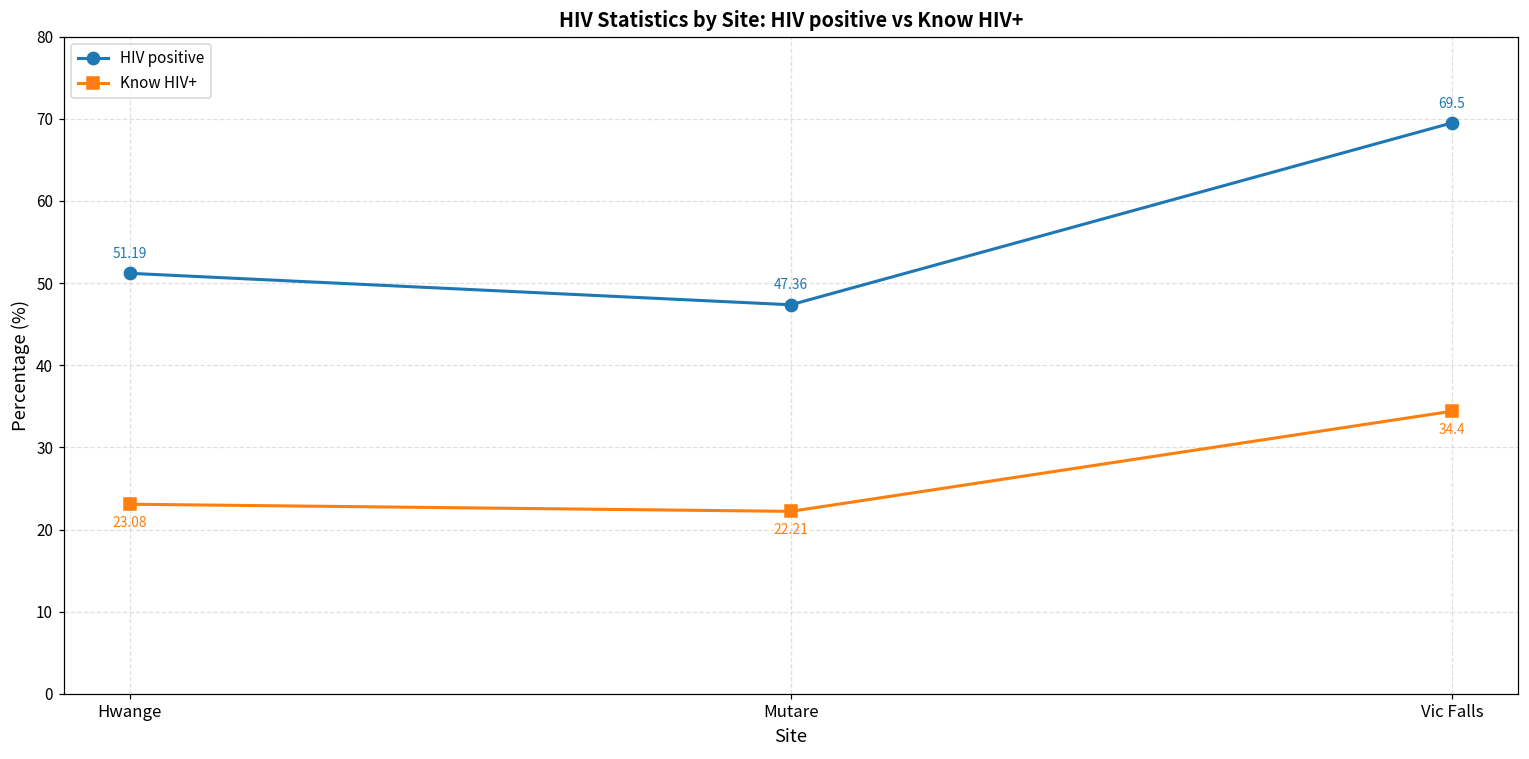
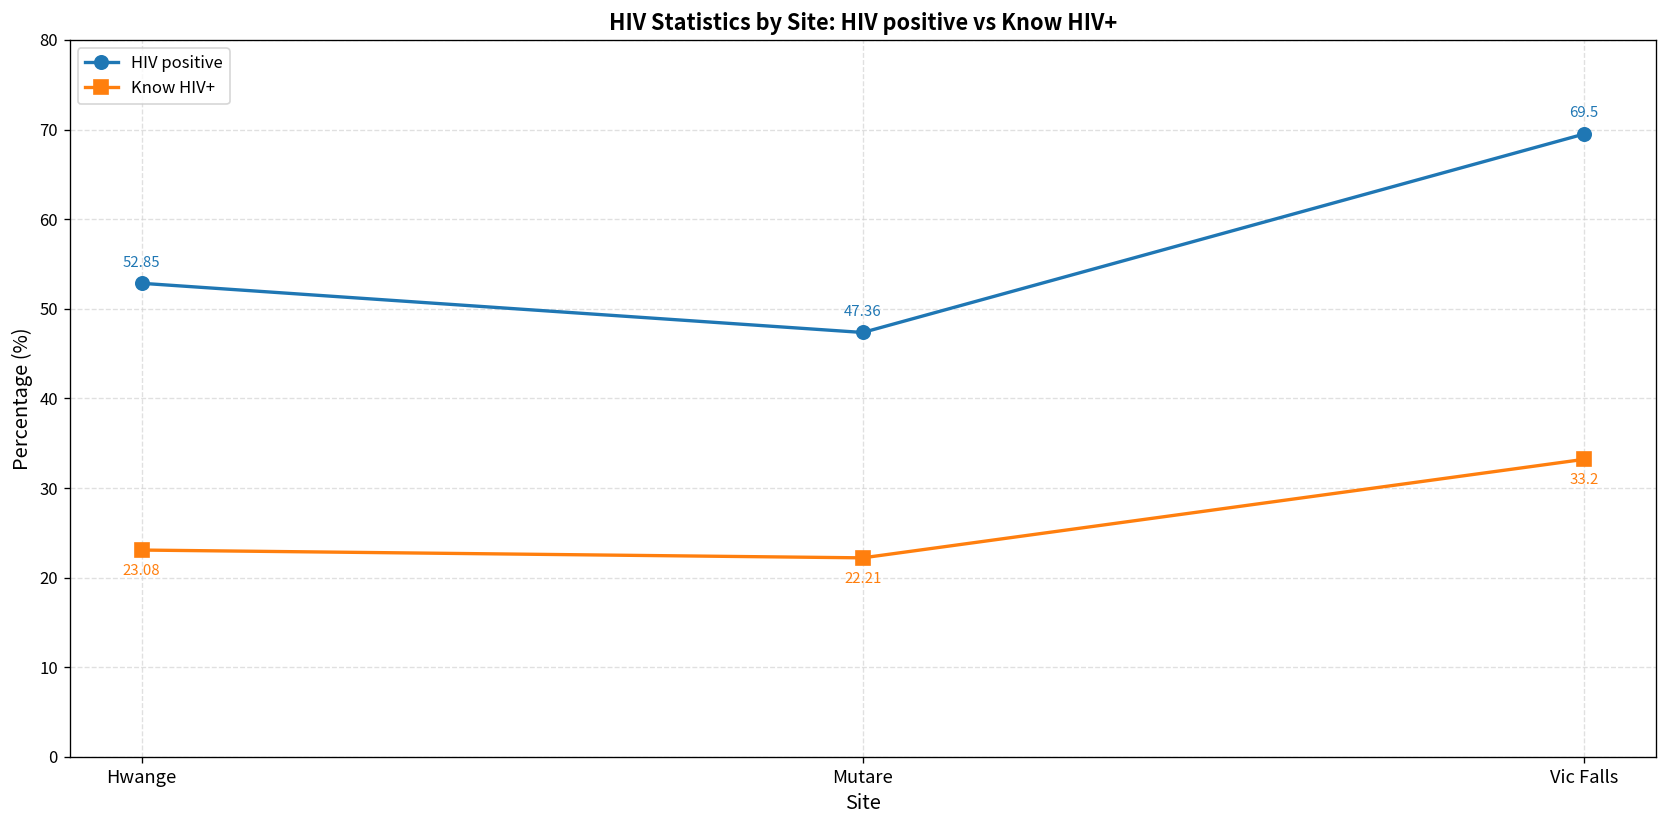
  {
    "HIV positive": {
-     "Hwange": 51.19,
+     "Hwange": 52.85,
      "Mutare": 47.36,
      "Vic Falls": 69.5
    },
    "Know HIV+": {
      "Hwange": 23.08,
      "Mutare": 22.21,
-     "Vic Falls": 34.4
+     "Vic Falls": 33.2
    }
  }
